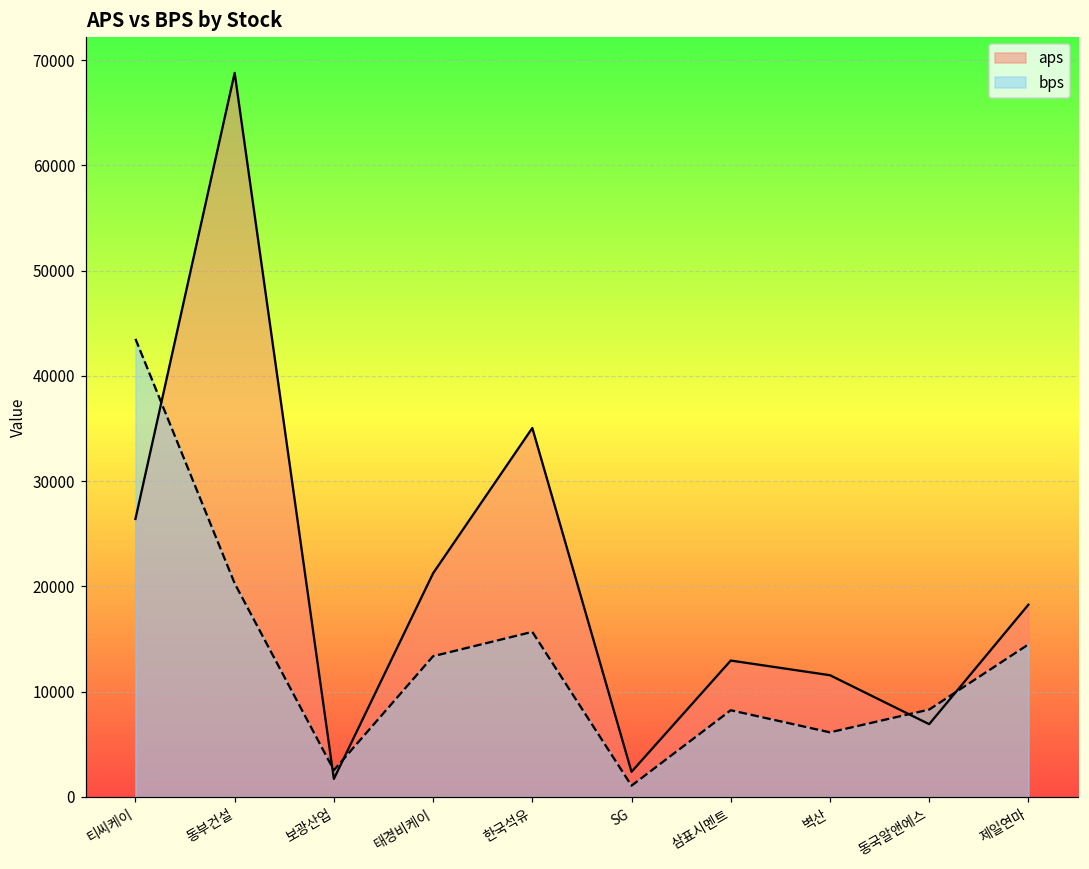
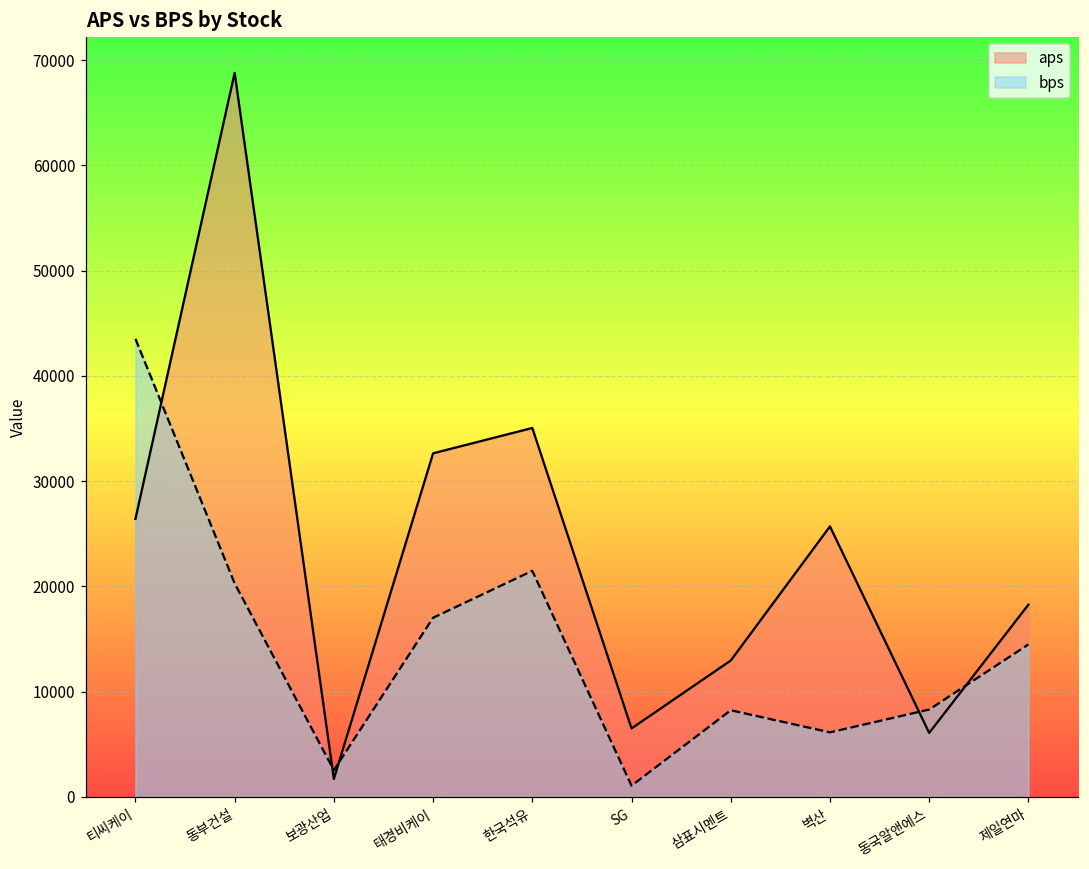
  {
    "aps": {
      "티씨케이": 26000,
      "동부건설": 69000,
      "보광산업": 2000,
-     "태경비케이": 21000,
+     "태경비케이": 33000,
      "한국석유": 35000,
-     "SG": 2000,
+     "SG": 7000,
      "삼표시멘트": 13000,
-     "벽산": 12000,
-     "동국알앤에스": 7000,
+     "벽산": 26000,
+     "동국알앤에스": 6000,
      "제일연마": 18000
    },
    "bps": {
      "티씨케이": 44000,
      "동부건설": 20000,
      "보광산업": 3000,
-     "태경비케이": 13000,
-     "한국석유": 16000,
+     "태경비케이": 17000,
+     "한국석유": 21000,
      "SG": 1000,
      "삼표시멘트": 8000,
      "벽산": 6000,
      "동국알앤에스": 8000,
      "제일연마": 14000
    }
  }
